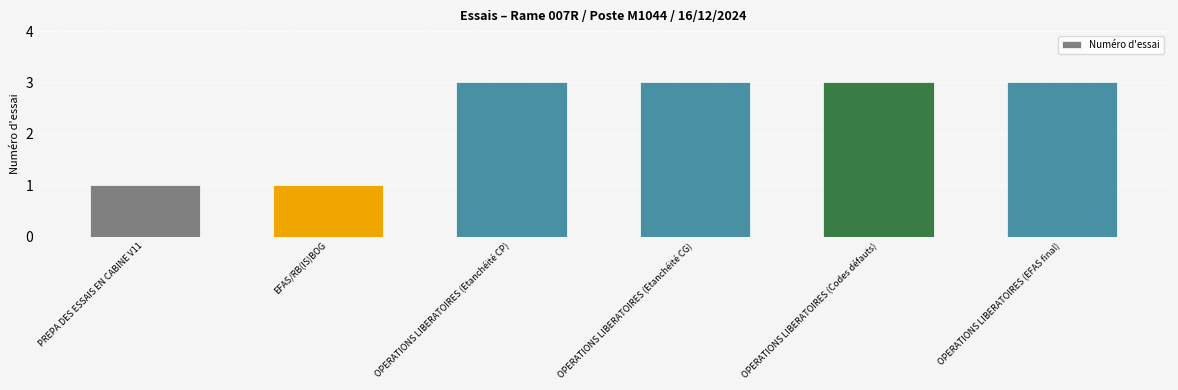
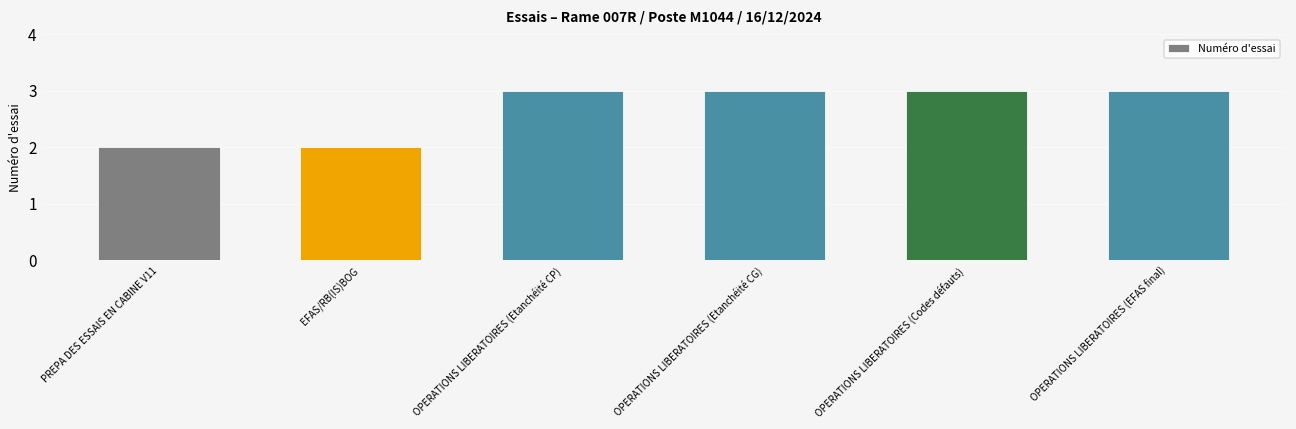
  {
-   "PREPA DES ESSAIS EN CABINE V11": 1,
-   "EFAS/RB(IS)BOG": 1,
+   "PREPA DES ESSAIS EN CABINE V11": 2,
+   "EFAS/RB(IS)BOG": 2,
    "OPERATIONS LIBERATOIRES (Etanchéité CP)": 3,
    "OPERATIONS LIBERATOIRES (Etanchéité CG)": 3,
    "OPERATIONS LIBERATOIRES (Codes défauts)": 3,
    "OPERATIONS LIBERATOIRES (EFAS final)": 3
  }
